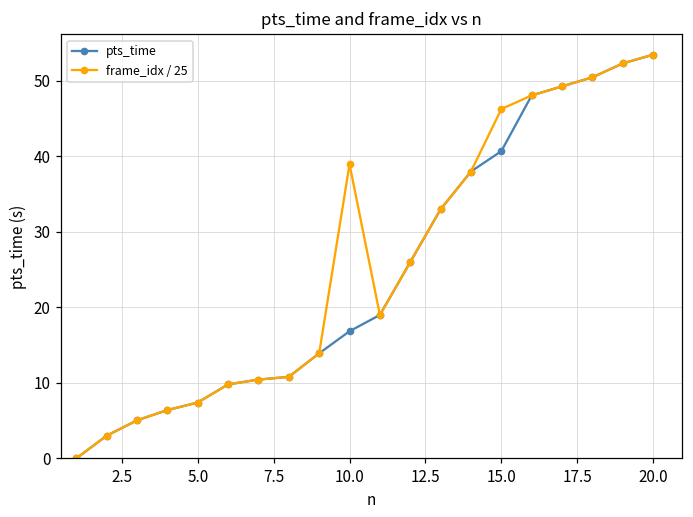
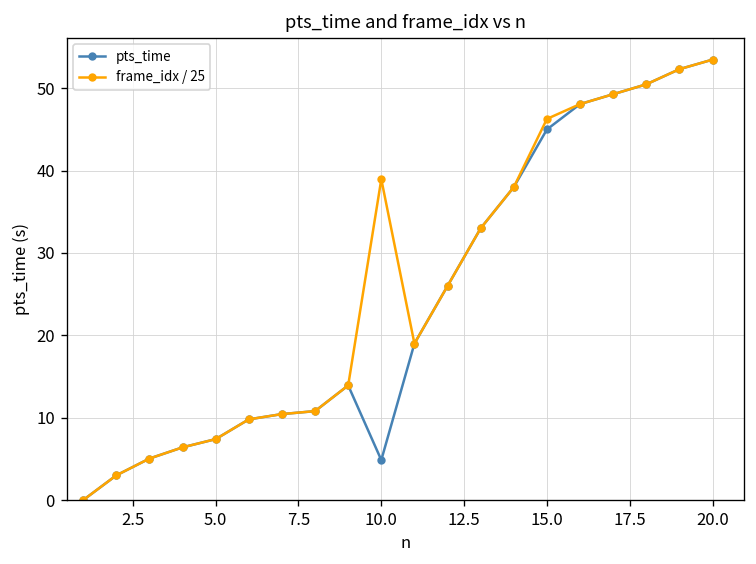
  {
    "pts_time": {
-     "10.0": 17,
-     "15.0": 41
+     "10.0": 5,
+     "15.0": 45
    },
    "frame_idx / 25": {
      "10.0": 39,
      "15.0": 46
    }
  }
